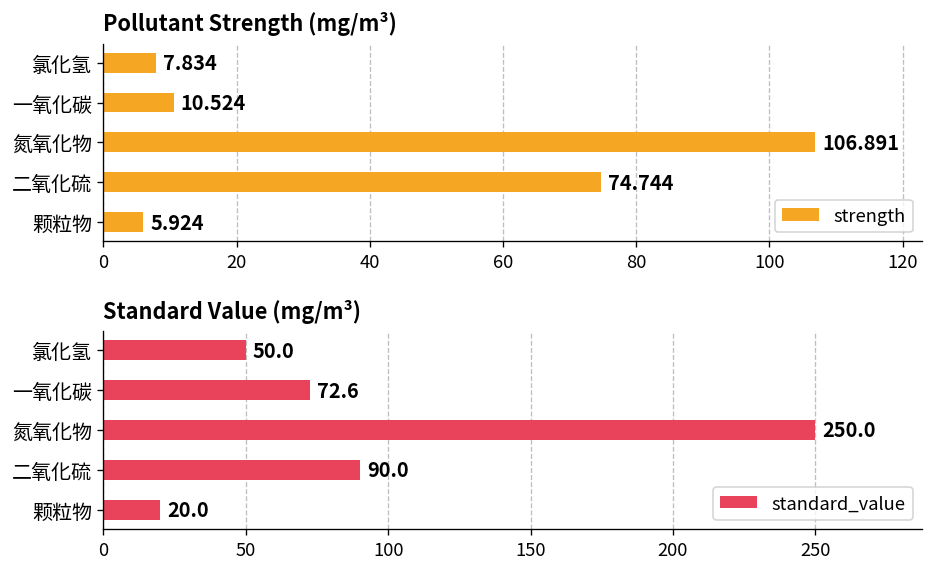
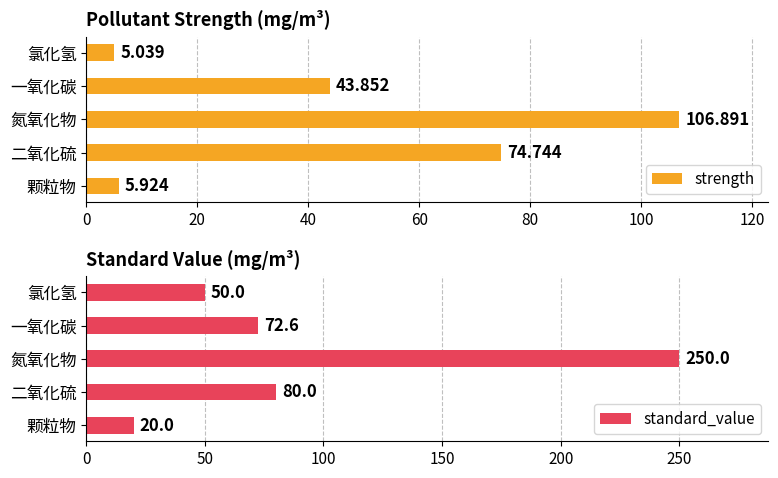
  {
    "Pollutant Strength (mg/m³)": {
-     "氯化氢": 7.834,
-     "一氧化碳": 10.524,
+     "氯化氢": 5.039,
+     "一氧化碳": 43.852,
      "氮氧化物": 106.891,
      "二氧化硫": 74.744,
      "颗粒物": 5.924
    },
    "Standard Value (mg/m³)": {
      "氯化氢": 50.0,
      "一氧化碳": 72.6,
      "氮氧化物": 250.0,
-     "二氧化硫": 90.0,
+     "二氧化硫": 80.0,
      "颗粒物": 20.0
    }
  }
